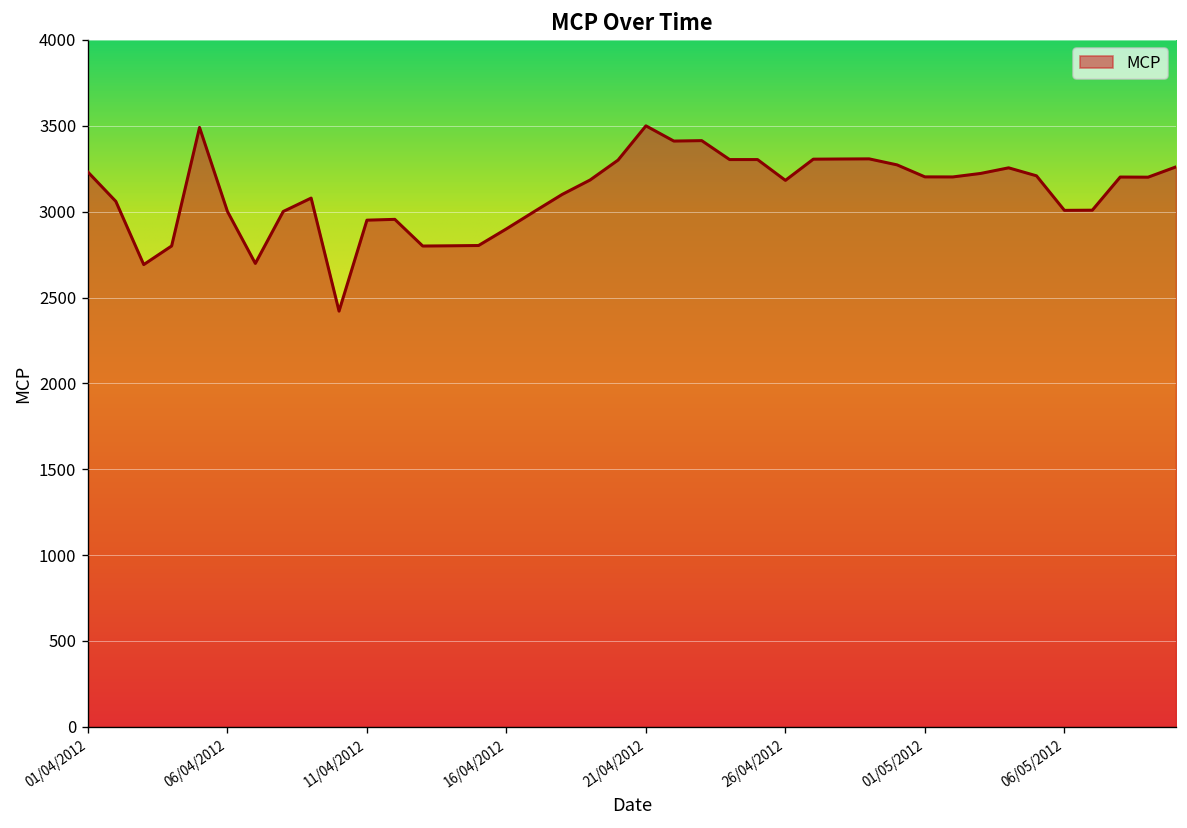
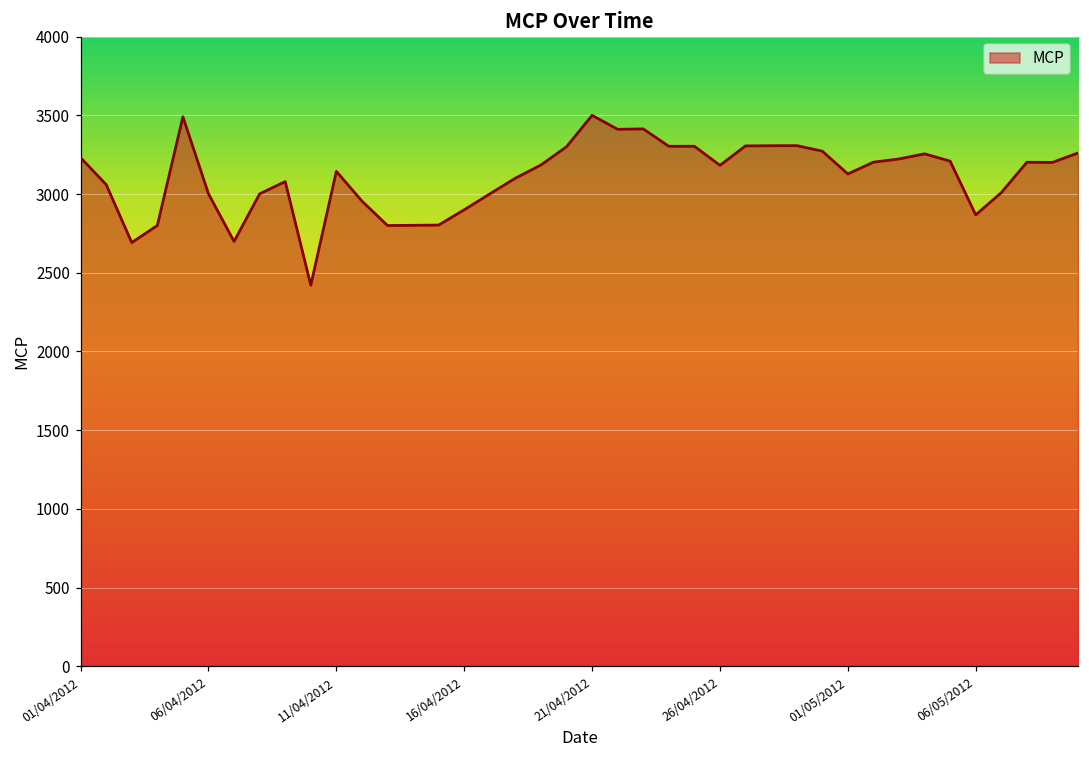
  {
    "01/04/2012": 3230,
    "06/04/2012": 3000,
-   "11/04/2012": 2950,
+   "11/04/2012": 3140,
    "16/04/2012": 2900,
    "21/04/2012": 3500,
    "26/04/2012": 3180,
-   "01/05/2012": 3200,
-   "06/05/2012": 3010
+   "01/05/2012": 3130,
+   "06/05/2012": 2870
  }
